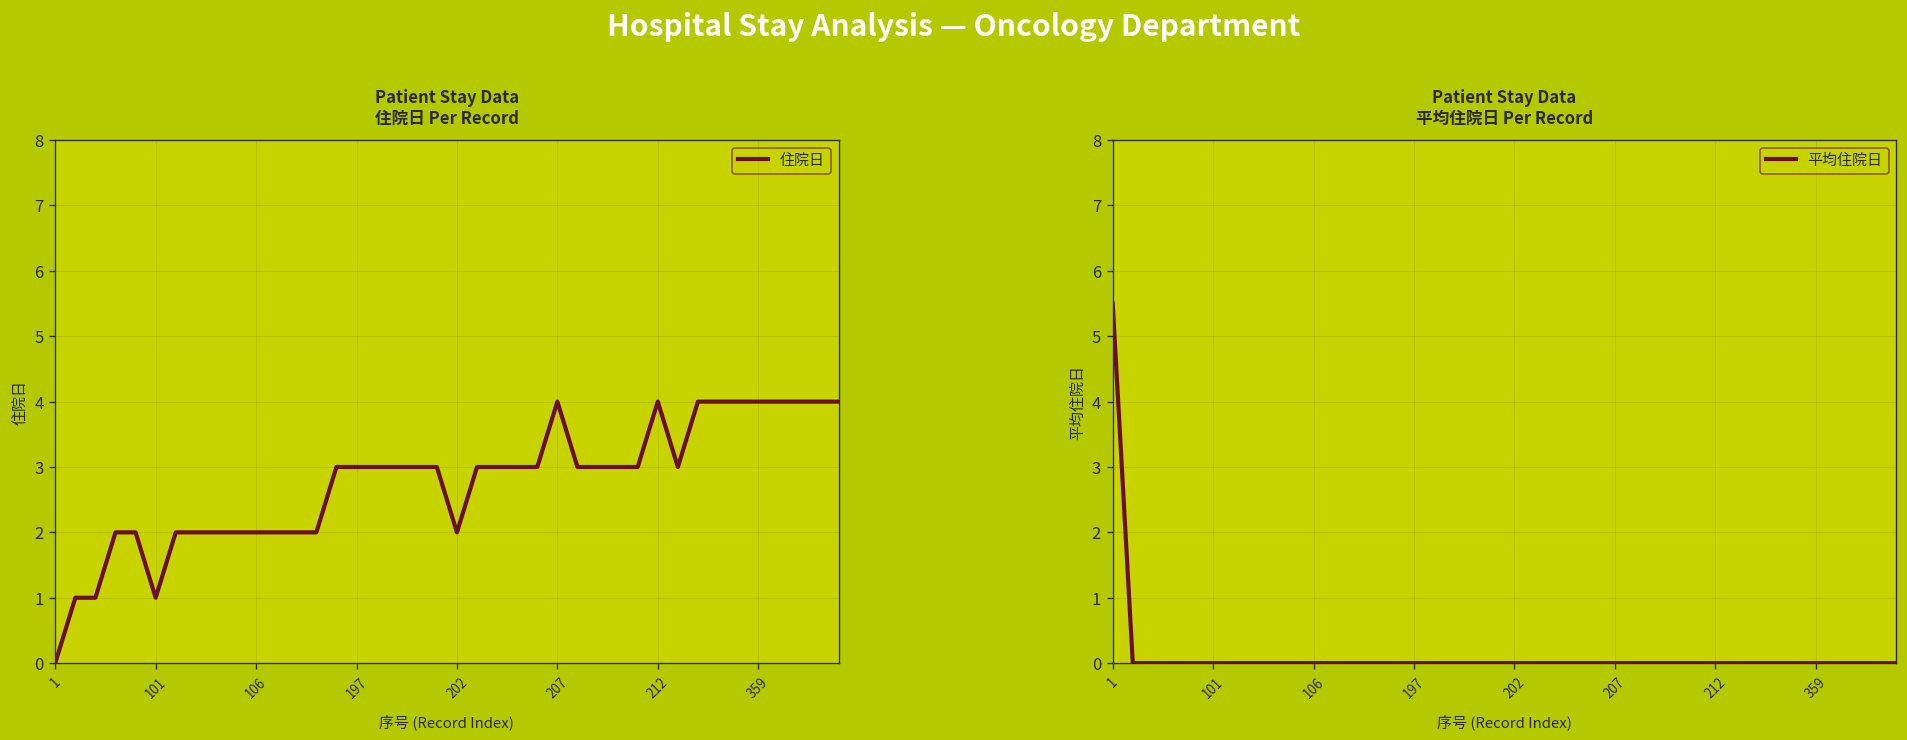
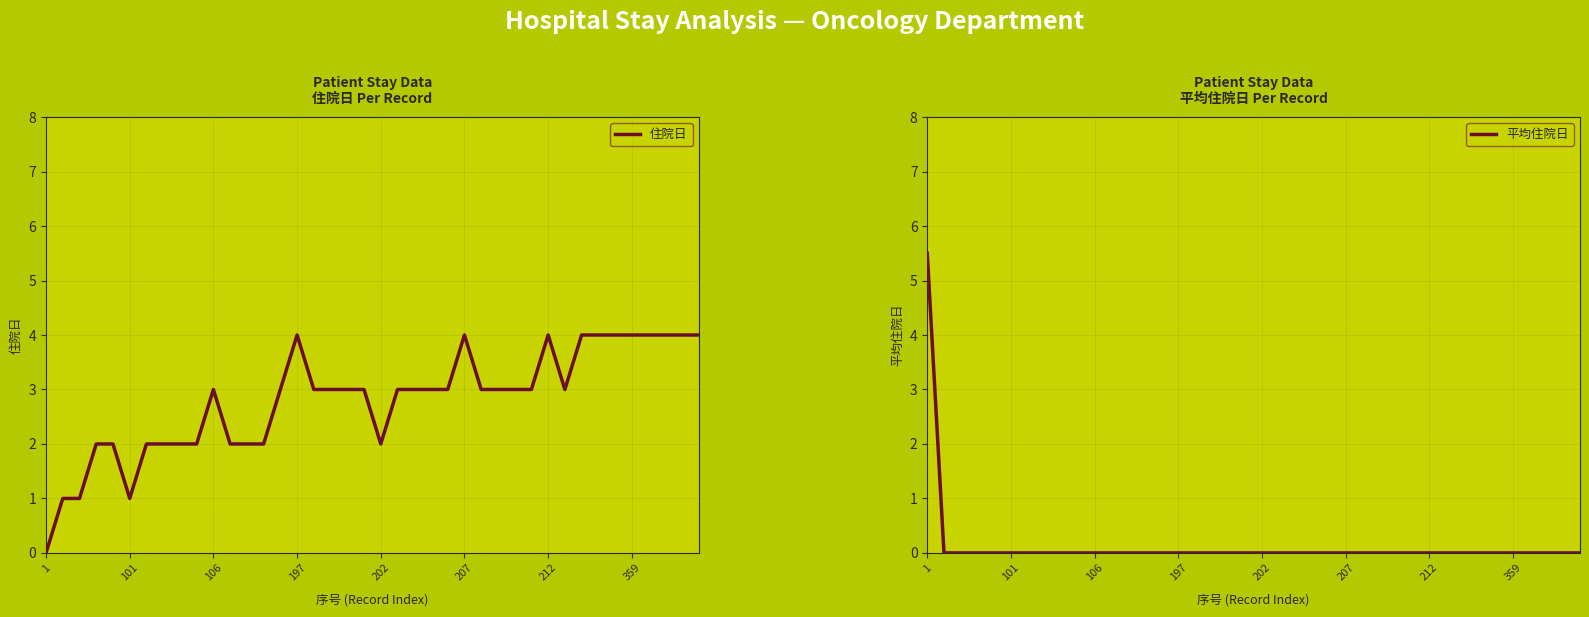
  {
    "Patient Stay Data 住院日 Per Record": {
      "101": 1,
-     "106": 2,
-     "197": 3,
+     "106": 3,
+     "197": 4,
      "202": 2,
      "207": 4,
      "212": 4,
      "359": 4
    },
    "Patient Stay Data 平均住院日 Per Record": {
      "101": 0.0,
      "106": 0.0,
      "197": 0.0,
      "202": 0.0,
      "207": 0.0,
      "212": 0.0,
      "359": 0.0
    }
  }
